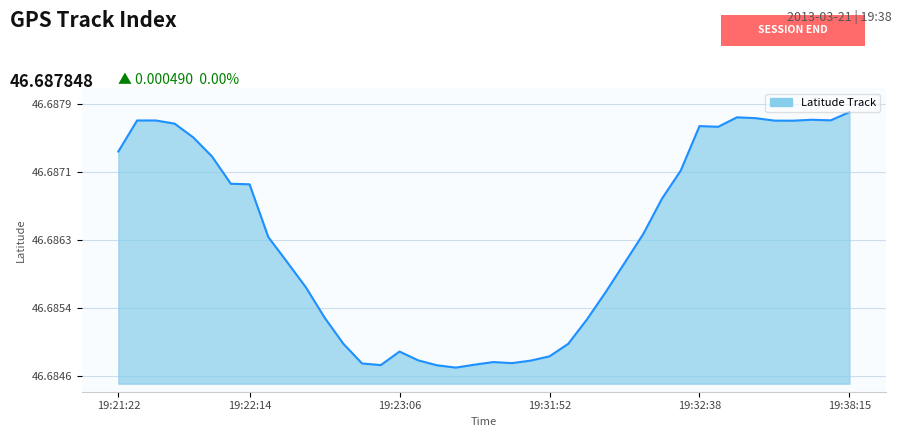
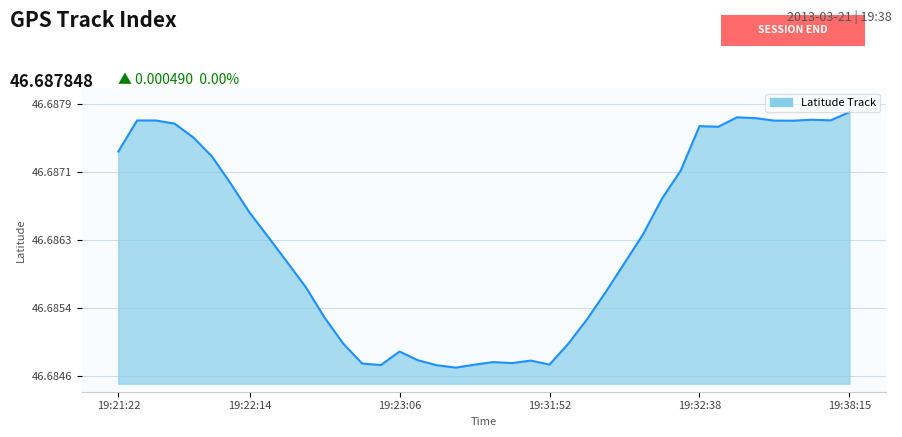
  {
    "19:21:22": 46.6874,
-   "19:22:14": 46.6869,
+   "19:22:14": 46.6866,
    "19:23:06": 46.6849,
-   "19:31:52": 46.6848,
+   "19:31:52": 46.6847,
    "19:32:38": 46.6877
  }
